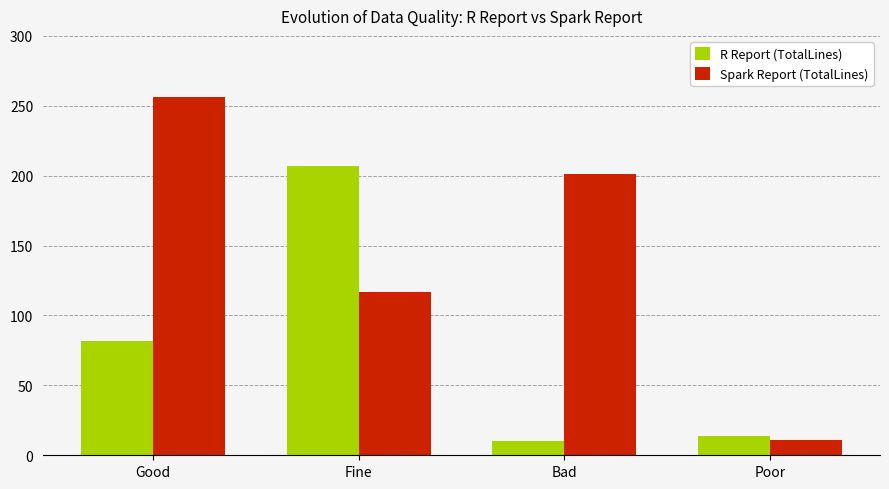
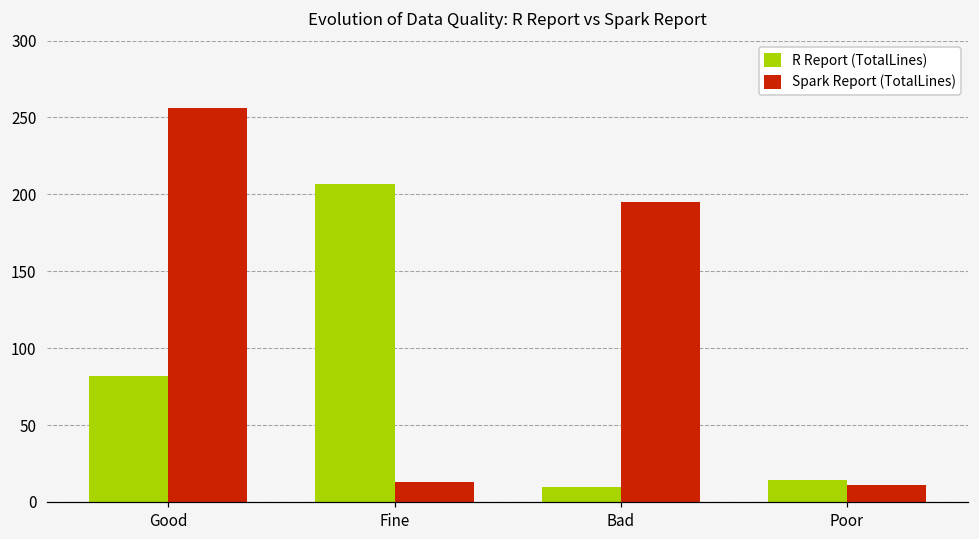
  {
    "R Report (TotalLines)": {
      "Good": 82,
      "Fine": 207,
      "Bad": 10,
      "Poor": 14
    },
    "Spark Report (TotalLines)": {
      "Good": 256,
-     "Fine": 117,
-     "Bad": 201,
+     "Fine": 13,
+     "Bad": 195,
      "Poor": 11
    }
  }
